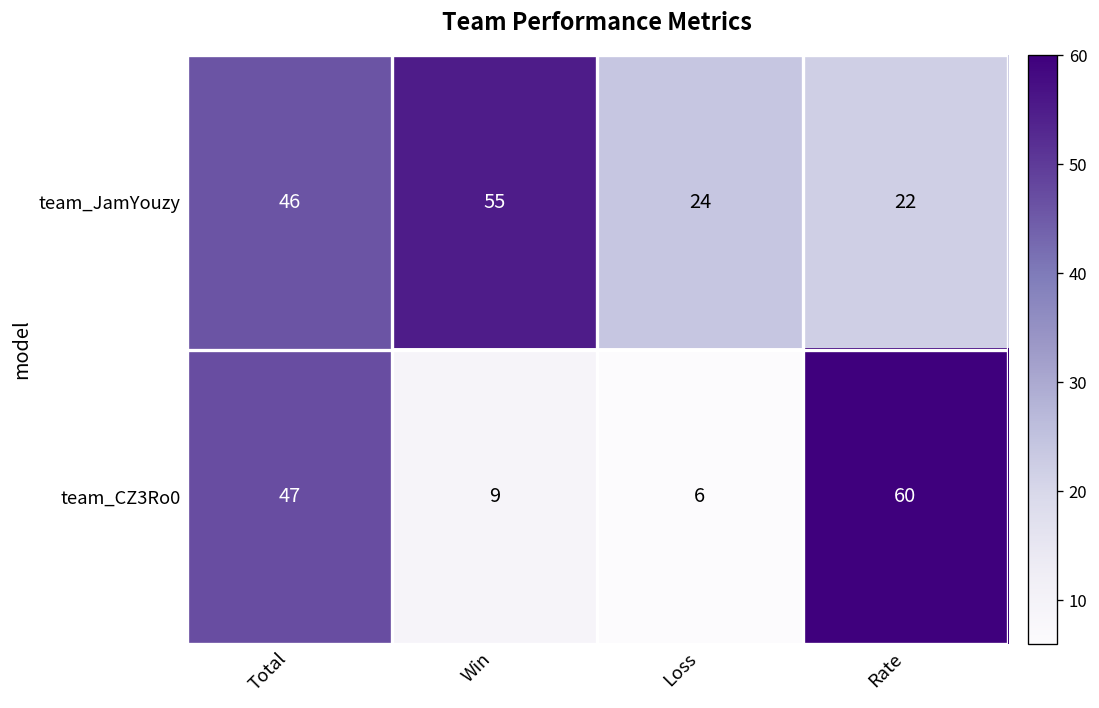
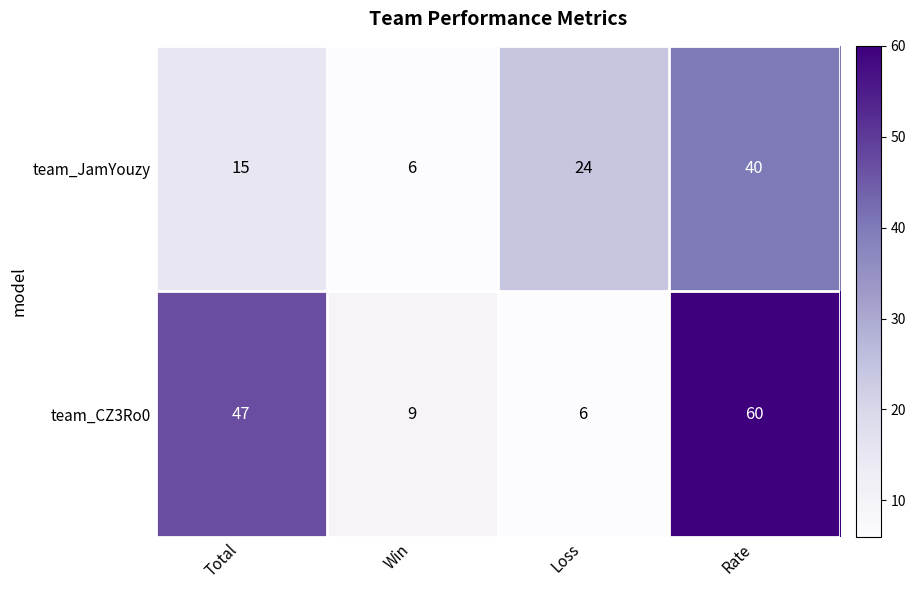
  {
    "team_JamYouzy": {
-     "Total": 46,
-     "Win": 55,
+     "Total": 15,
+     "Win": 6,
      "Loss": 24,
-     "Rate": 22
+     "Rate": 40
    },
    "team_CZ3Ro0": {
      "Total": 47,
      "Win": 9,
      "Loss": 6,
      "Rate": 60
    }
  }
